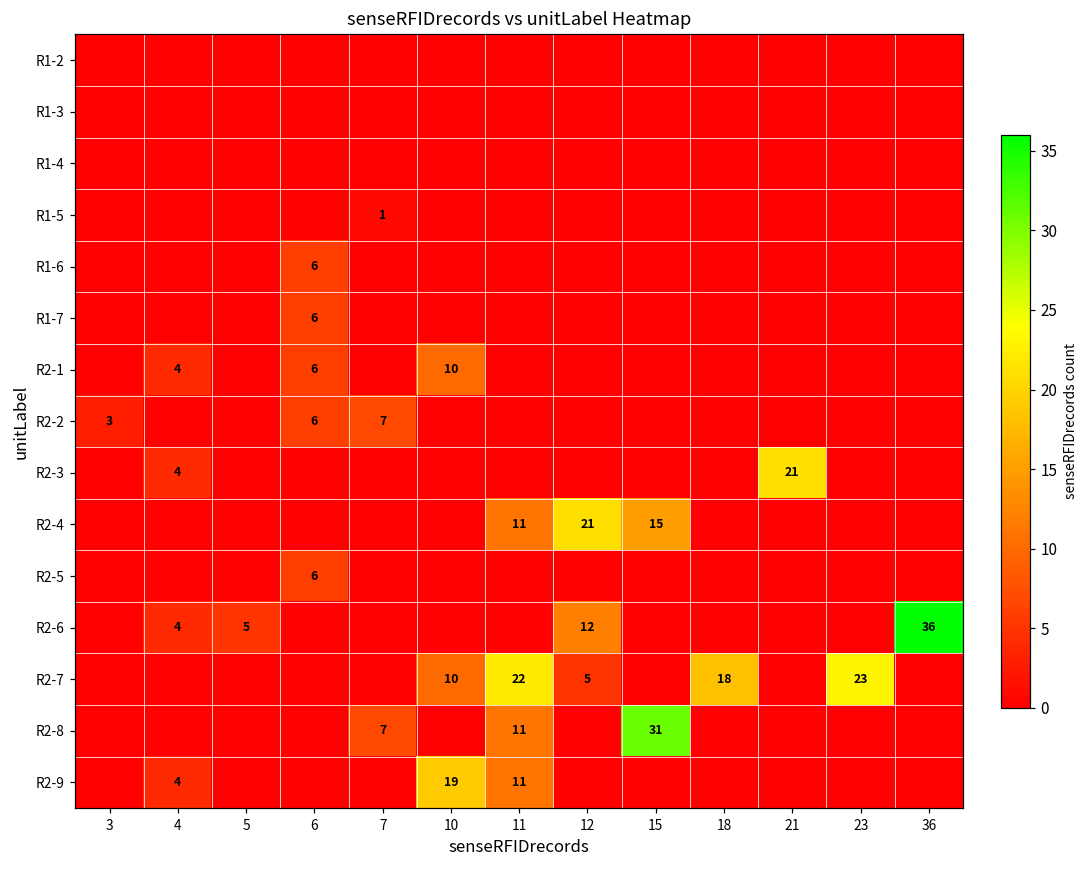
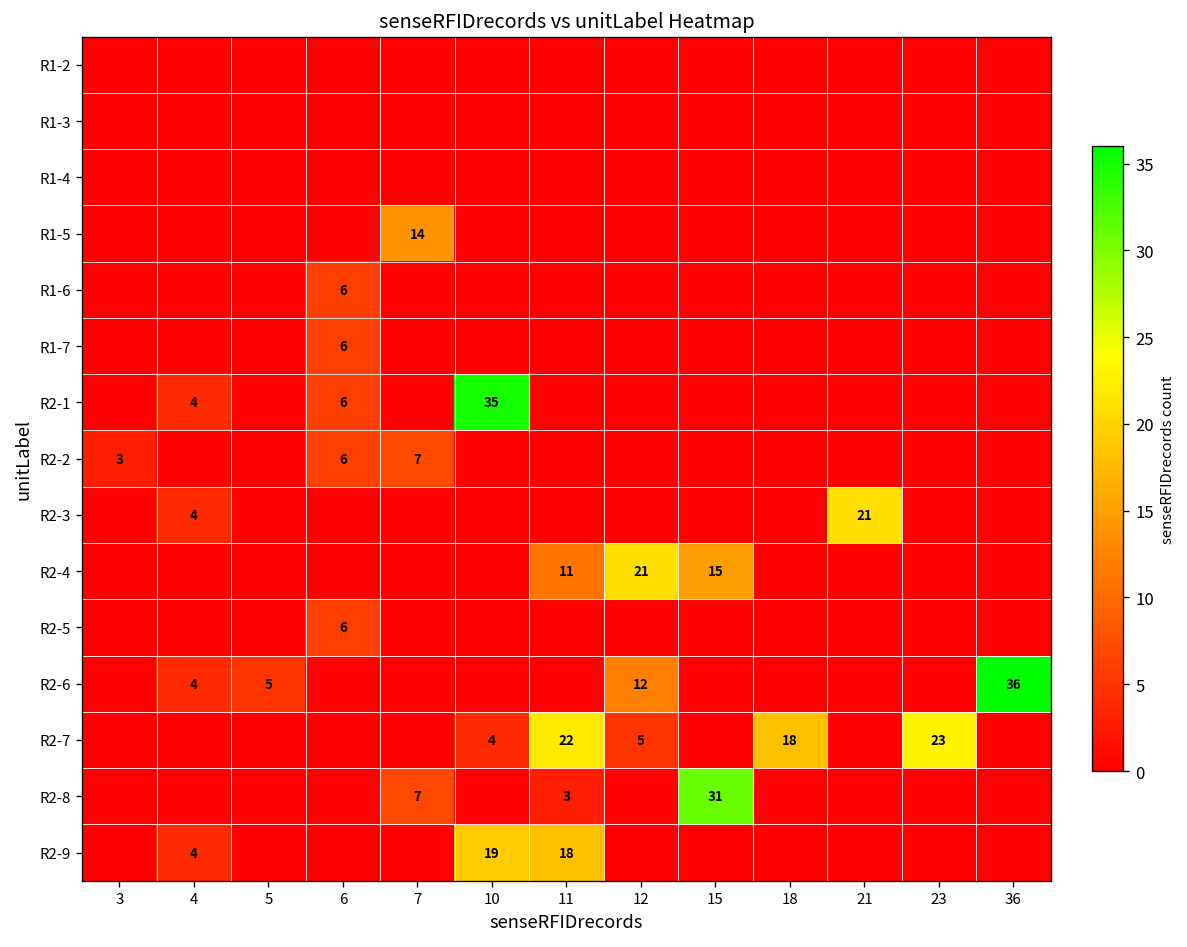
  {
    "R1-5": {
-     "7": 1
+     "7": 14
    },
    "R1-6": {
      "6": 6
    },
    "R1-7": {
      "6": 6
    },
    "R2-1": {
      "4": 4,
      "6": 6,
-     "10": 10
+     "10": 35
    },
    "R2-2": {
      "3": 3,
      "6": 6,
      "7": 7
    },
    "R2-3": {
      "4": 4,
      "21": 21
    },
    "R2-4": {
      "11": 11,
      "12": 21,
      "15": 15
    },
    "R2-5": {
      "6": 6
    },
    "R2-6": {
      "4": 4,
      "5": 5,
      "12": 12,
      "36": 36
    },
    "R2-7": {
-     "10": 10,
+     "10": 4,
      "11": 22,
      "12": 5,
      "18": 18,
      "23": 23
    },
    "R2-8": {
      "7": 7,
-     "11": 11,
+     "11": 3,
      "15": 31
    },
    "R2-9": {
      "4": 4,
      "10": 19,
-     "11": 11
+     "11": 18
    }
  }
